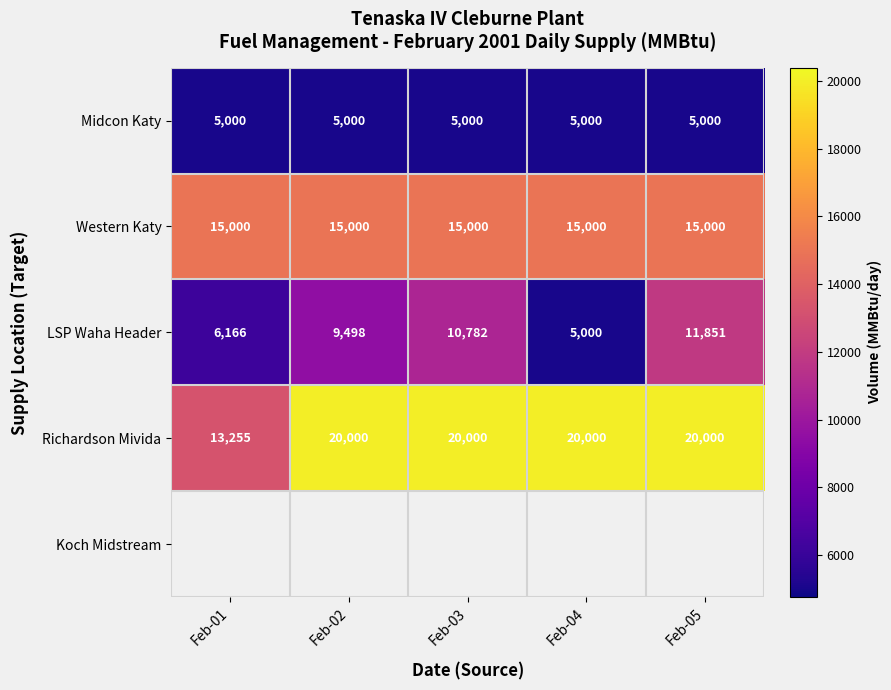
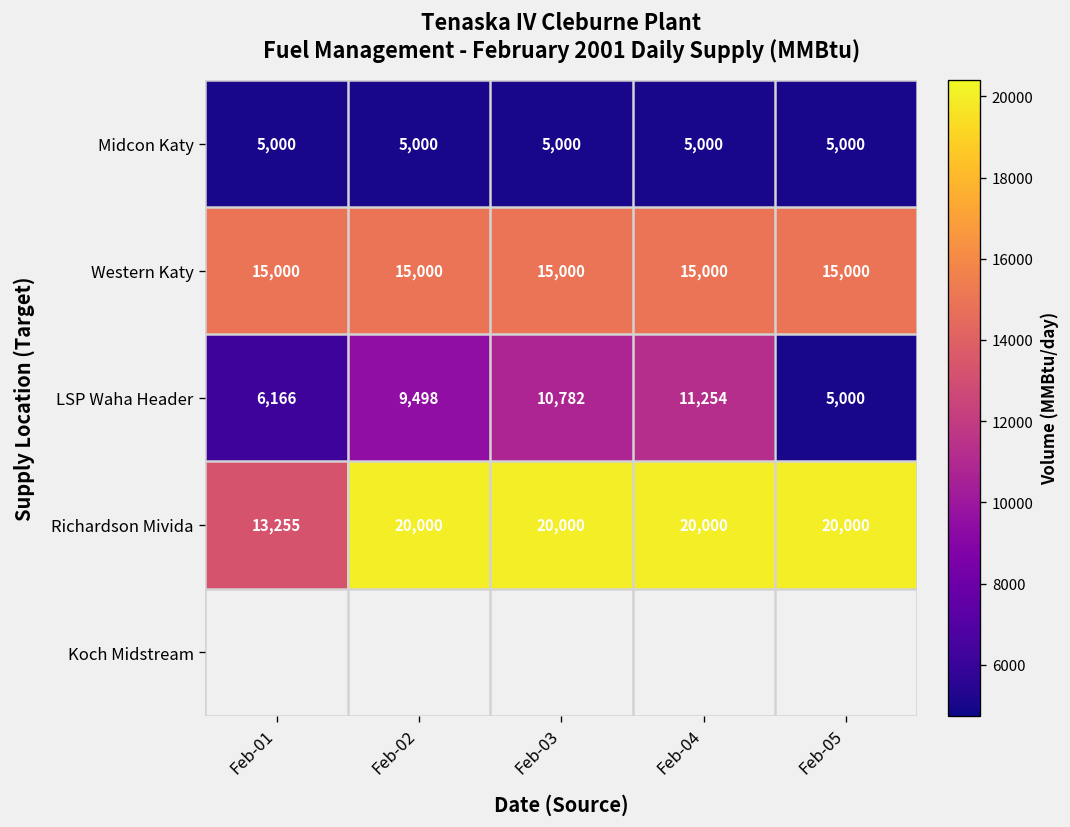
  {
    "Midcon Katy": {
      "Feb-01": "5,000",
      "Feb-02": "5,000",
      "Feb-03": "5,000",
      "Feb-04": "5,000",
      "Feb-05": "5,000"
    },
    "Western Katy": {
      "Feb-01": "15,000",
      "Feb-02": "15,000",
      "Feb-03": "15,000",
      "Feb-04": "15,000",
      "Feb-05": "15,000"
    },
    "LSP Waha Header": {
      "Feb-01": "6,166",
      "Feb-02": "9,498",
      "Feb-03": "10,782",
-     "Feb-04": "5,000",
-     "Feb-05": "11,851"
+     "Feb-04": "11,254",
+     "Feb-05": "5,000"
    },
    "Richardson Mivida": {
      "Feb-01": "13,255",
      "Feb-02": "20,000",
      "Feb-03": "20,000",
      "Feb-04": "20,000",
      "Feb-05": "20,000"
    }
  }
